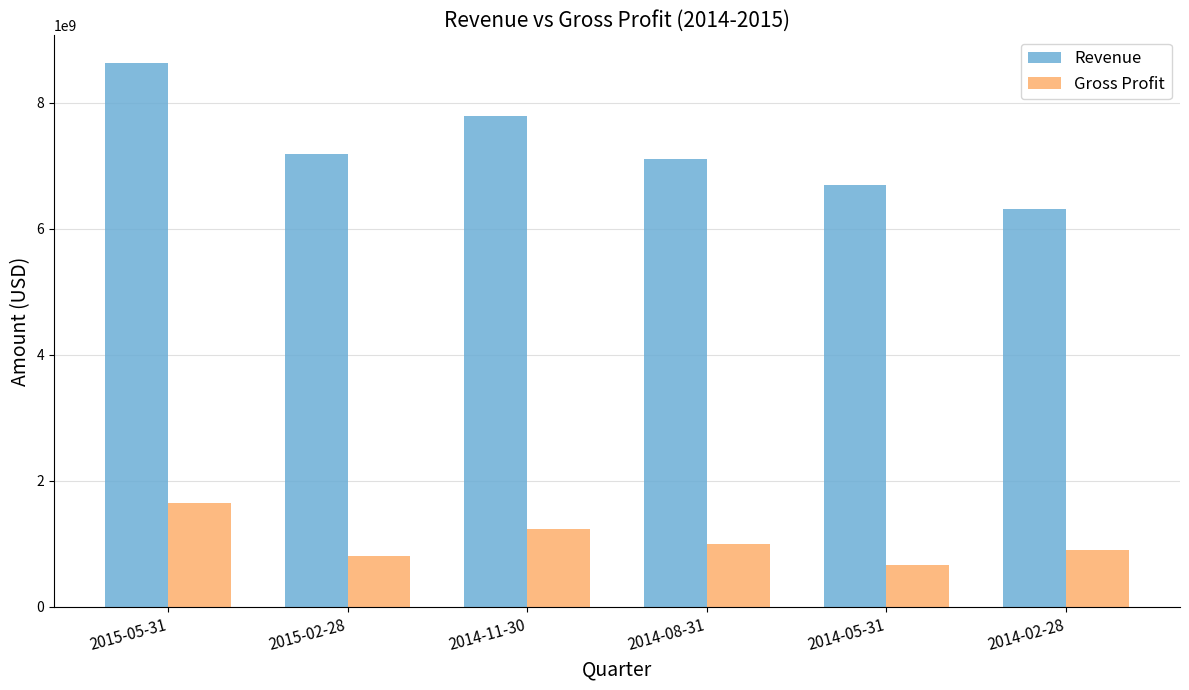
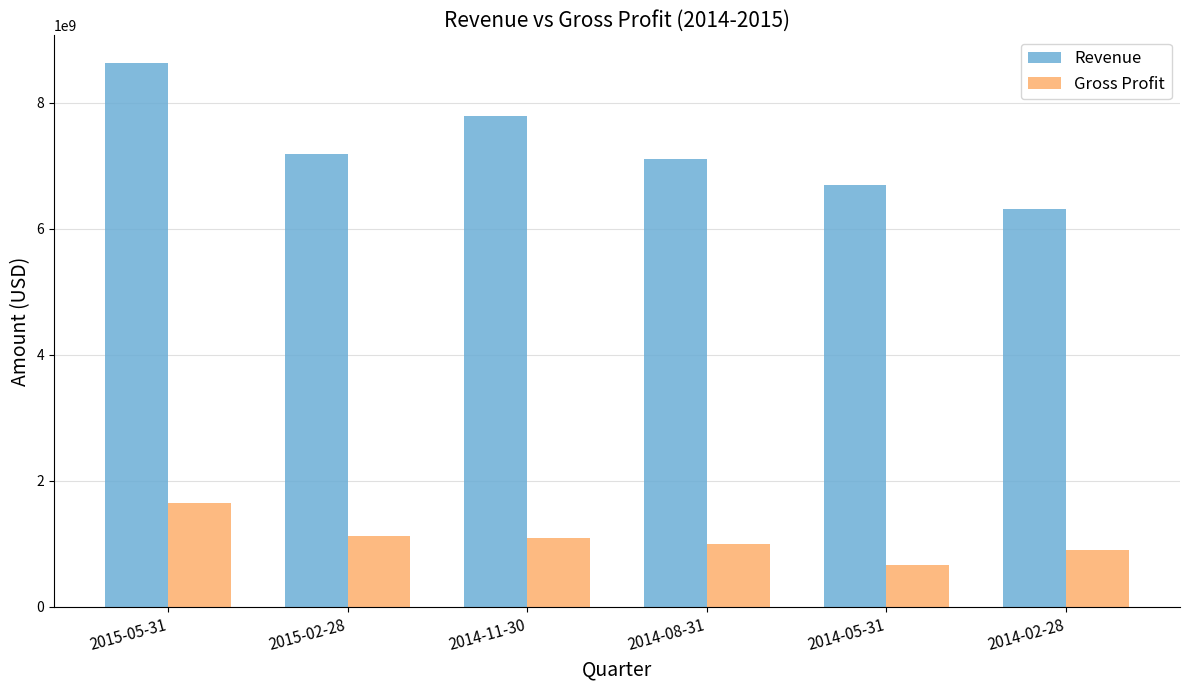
  {
    "Revenue": {
      "2015-05-31": 8600000000,
      "2015-02-28": 7200000000,
      "2014-11-30": 7800000000,
      "2014-08-31": 7100000000,
      "2014-05-31": 6700000000,
      "2014-02-28": 6300000000
    },
    "Gross Profit": {
      "2015-05-31": 1600000000,
-     "2015-02-28": 800000000,
-     "2014-11-30": 1200000000,
+     "2015-02-28": 1100000000,
+     "2014-11-30": 1100000000,
      "2014-08-31": 1000000000,
      "2014-05-31": 700000000,
      "2014-02-28": 900000000
    }
  }
